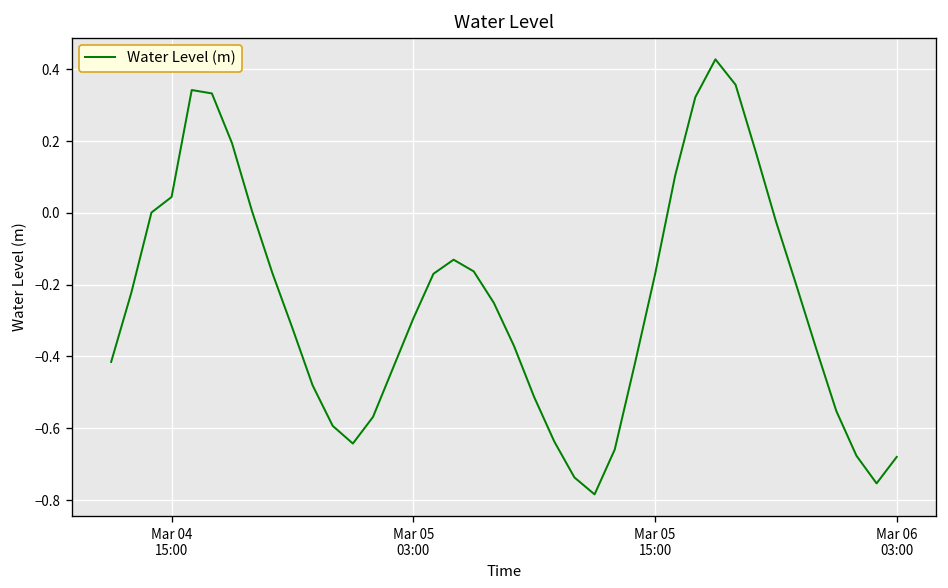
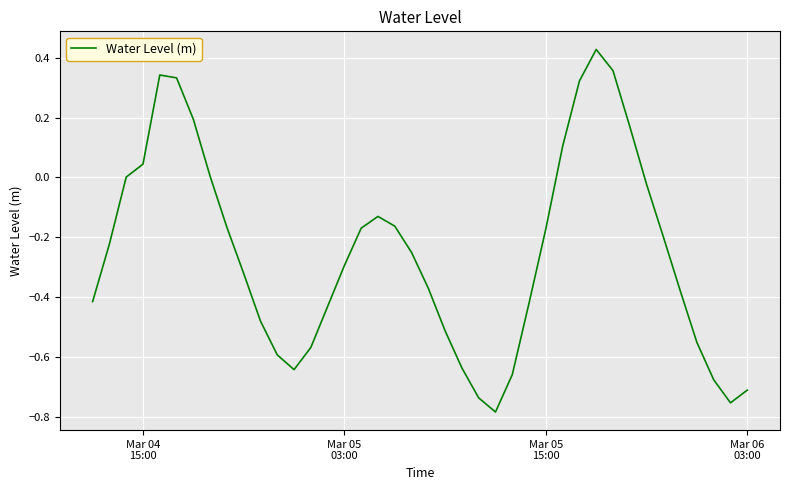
  {
    "Mar 04 15:00": 0.04,
    "Mar 05 03:00": -0.29,
    "Mar 05 15:00": -0.17,
-   "Mar 06 03:00": -0.68
+   "Mar 06 03:00": -0.71
  }
